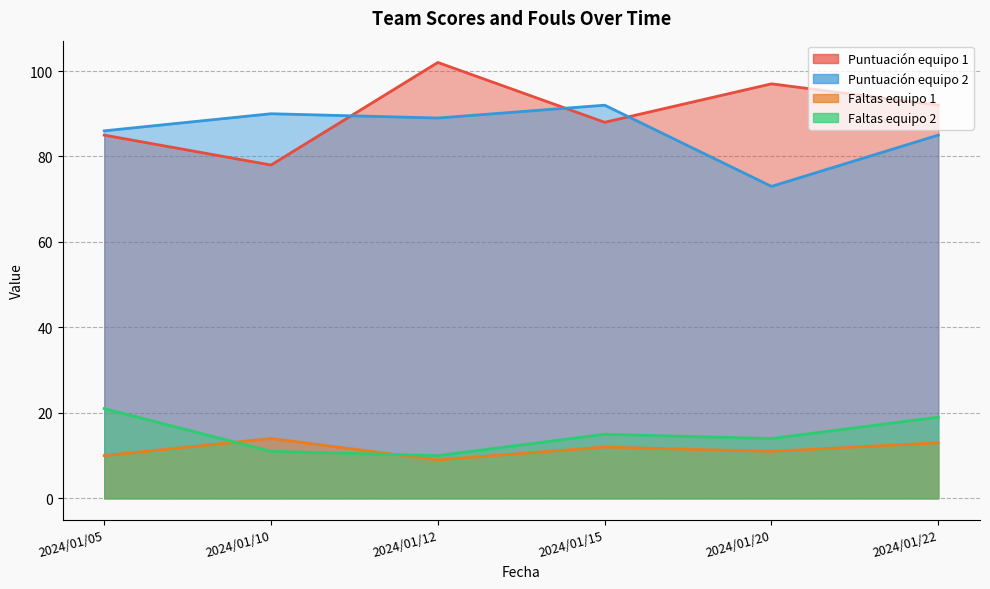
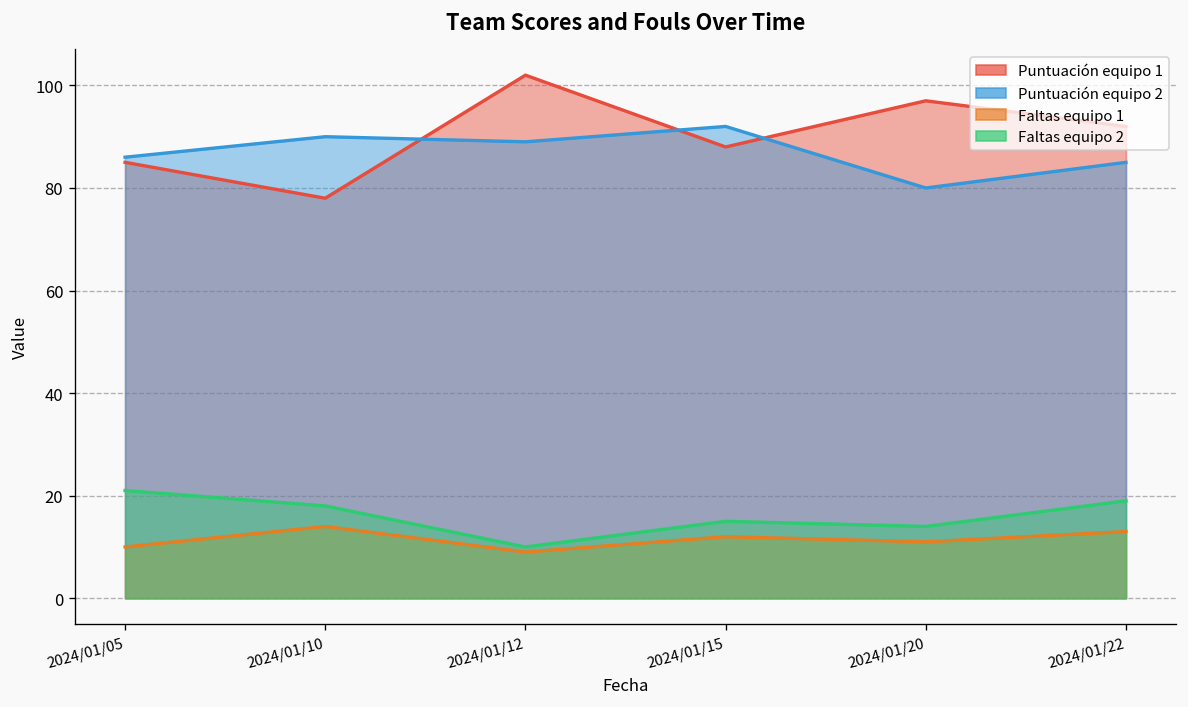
  {
    "Puntuación equipo 2": {
      "2024/01/05": 86,
      "2024/01/10": 90,
      "2024/01/12": 89,
      "2024/01/15": 92,
-     "2024/01/20": 73,
+     "2024/01/20": 80,
      "2024/01/22": 85
    },
    "Faltas equipo 2": {
      "2024/01/05": 21,
-     "2024/01/10": 11,
+     "2024/01/10": 18,
      "2024/01/12": 10,
      "2024/01/15": 15,
      "2024/01/20": 14,
      "2024/01/22": 19
    }
  }
